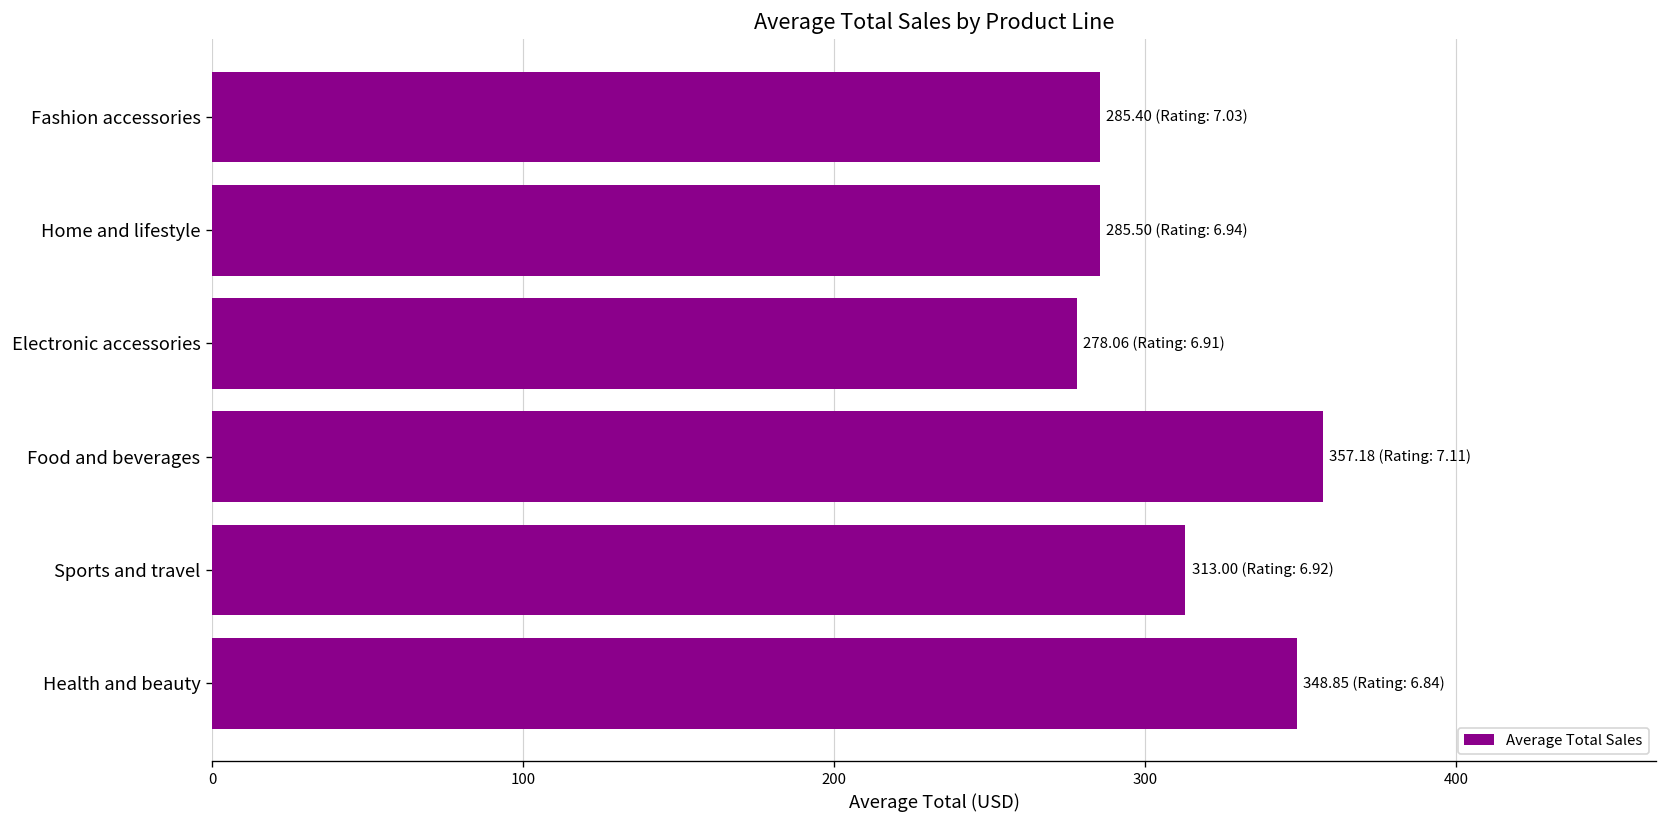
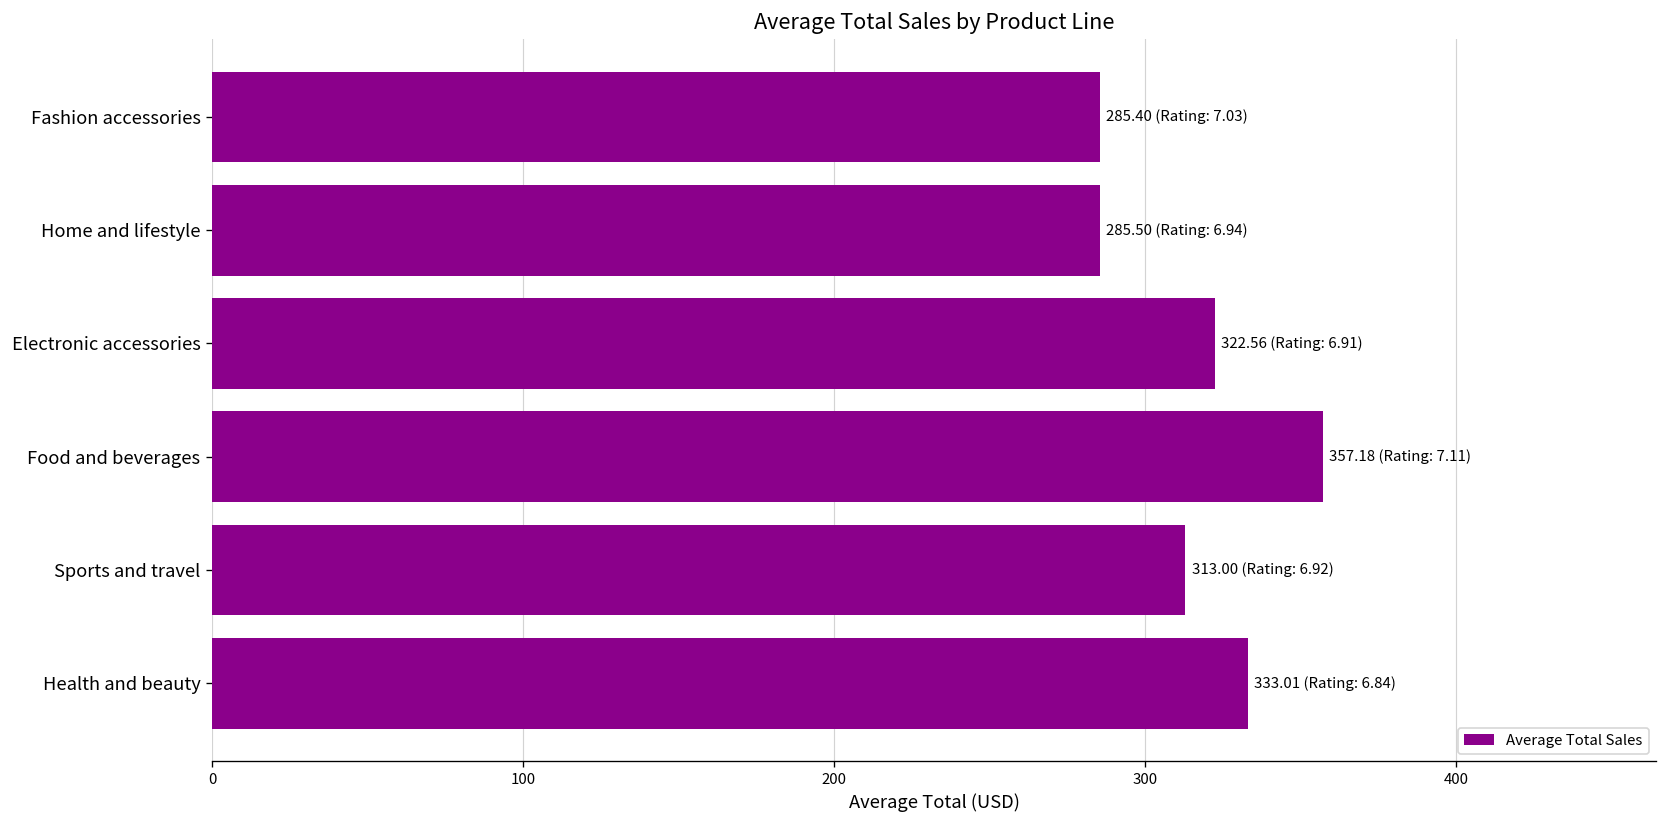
  {
    "Fashion accessories": 285.40,
    "Home and lifestyle": 285.50,
-   "Electronic accessories": 278.06,
+   "Electronic accessories": 322.56,
    "Food and beverages": 357.18,
    "Sports and travel": 313.00,
-   "Health and beauty": 348.85
+   "Health and beauty": 333.01
  }
